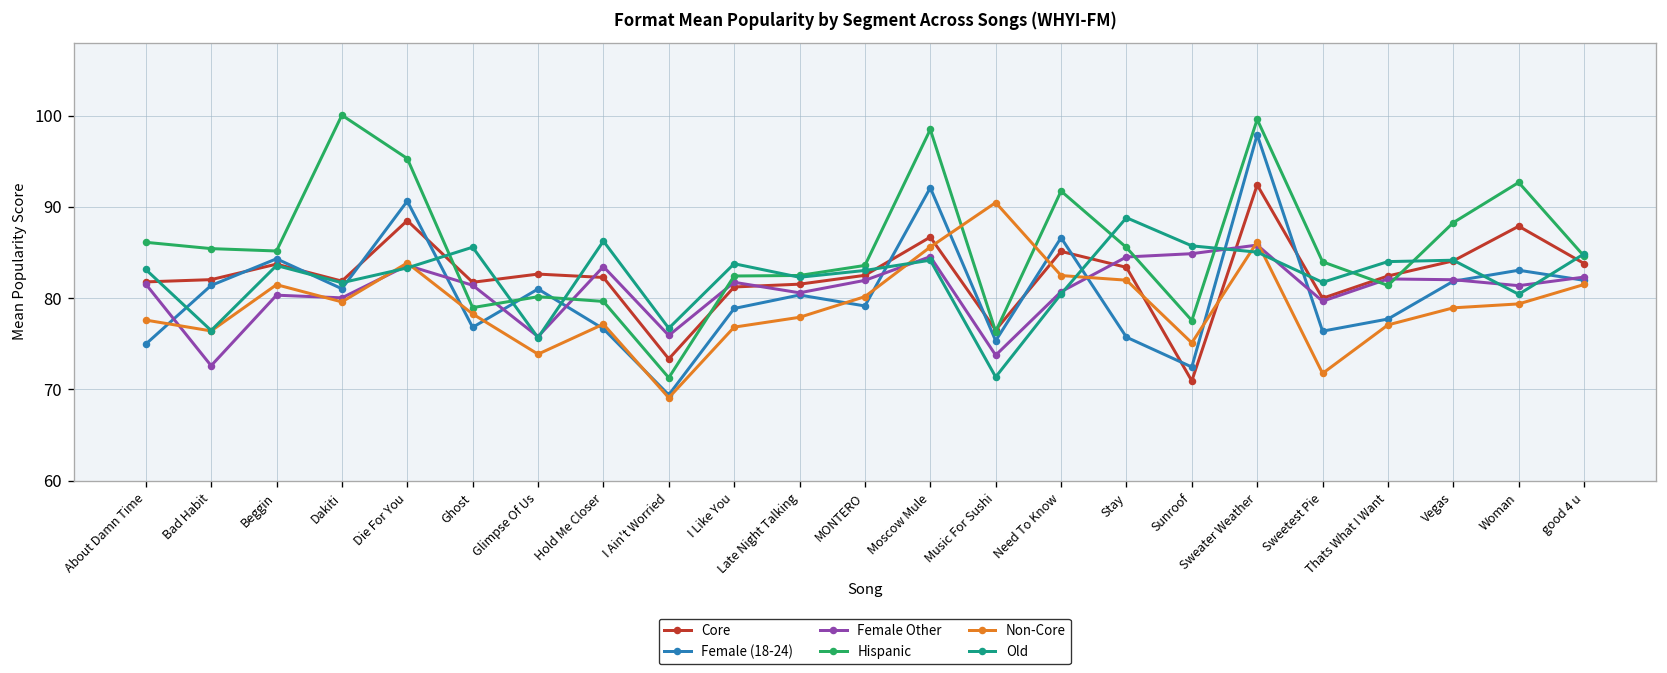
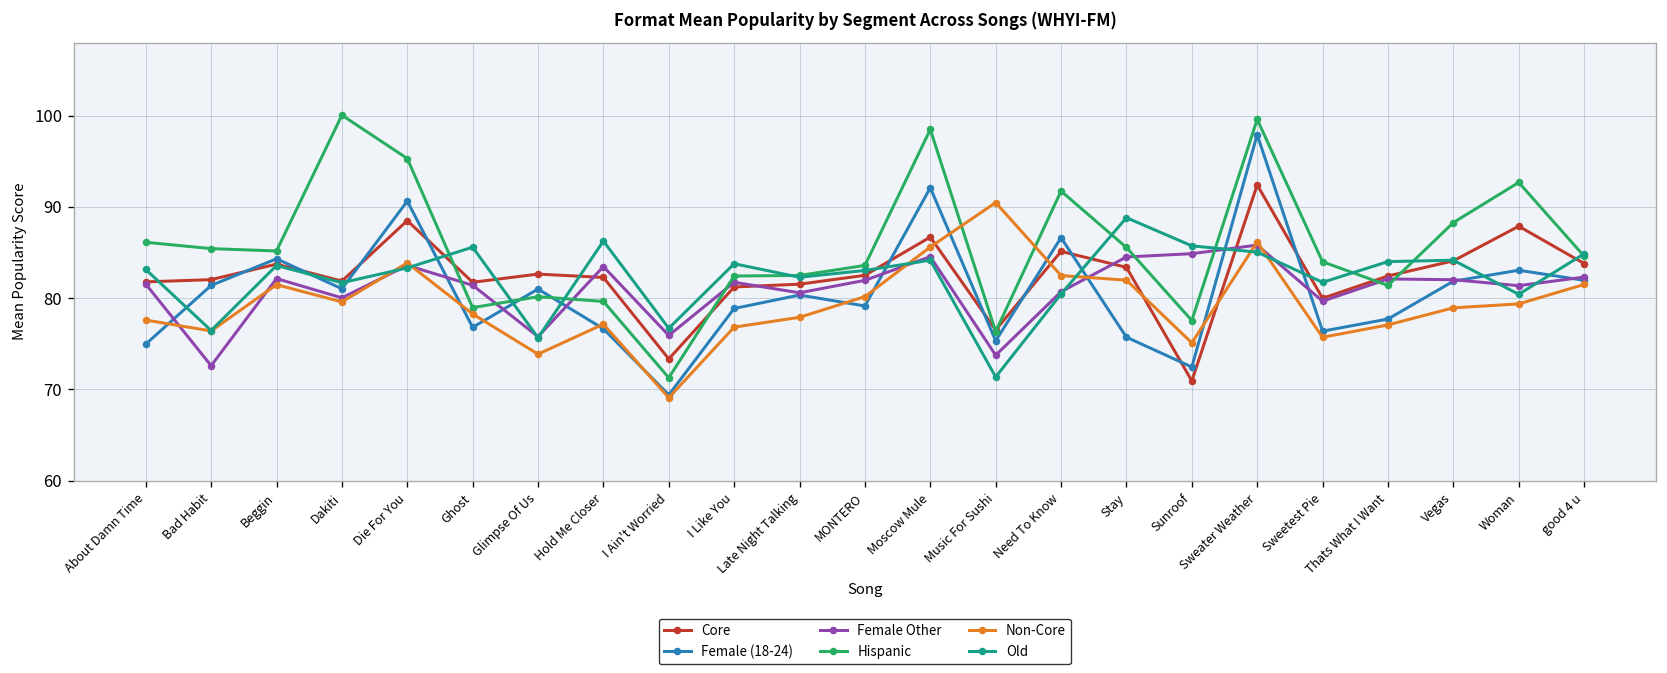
  {
    "Core": {
      "Bad Habit": 82,
      "Die For You": 88,
      "Glimpse Of Us": 83,
      "Hold Me Closer": 82,
      "I Ain't Worried": 73,
      "I Like You": 81,
      "Late Night Talking": 82,
      "MONTERO": 82,
      "Moscow Mule": 87,
      "Need To Know": 85,
      "Stay": 83,
      "Sunroof": 71,
      "Sweater Weather": 92,
      "Woman": 88,
      "good 4 u": 84
    },
    "Female (18-24)": {
      "About Damn Time": 75,
      "Bad Habit": 81,
      "Beggin": 84,
      "Dakiti": 81,
      "Die For You": 91,
      "Ghost": 77,
      "Glimpse Of Us": 81,
      "Hold Me Closer": 77,
      "I Like You": 79,
      "MONTERO": 79,
      "Moscow Mule": 92,
      "Music For Sushi": 75,
      "Need To Know": 87,
      "Stay": 76,
      "Sunroof": 72,
      "Sweater Weather": 98,
      "Sweetest Pie": 76,
      "Thats What I Want": 78,
      "Woman": 83,
      "good 4 u": 82
    },
    "Female Other": {
      "Bad Habit": 73,
-     "Beggin": 80,
+     "Beggin": 82,
      "Dakiti": 80,
      "Hold Me Closer": 83,
      "I Ain't Worried": 76,
      "I Like You": 82,
      "MONTERO": 82,
      "Moscow Mule": 85,
      "Music For Sushi": 74,
      "Stay": 84,
      "Sunroof": 85,
      "Sweater Weather": 86,
      "Woman": 81,
      "good 4 u": 82
    },
    "Non-Core": {
      "About Damn Time": 78,
      "Beggin": 81,
      "Dakiti": 80,
      "Ghost": 78,
      "Glimpse Of Us": 74,
      "Hold Me Closer": 77,
      "I Like You": 77,
      "Late Night Talking": 78,
      "MONTERO": 80,
      "Moscow Mule": 86,
      "Music For Sushi": 90,
      "Need To Know": 82,
      "Stay": 82,
      "Sunroof": 75,
      "Sweater Weather": 86,
-     "Sweetest Pie": 72,
+     "Sweetest Pie": 76,
      "Thats What I Want": 77,
      "Vegas": 79,
      "Woman": 79,
      "good 4 u": 81
    }
  }
